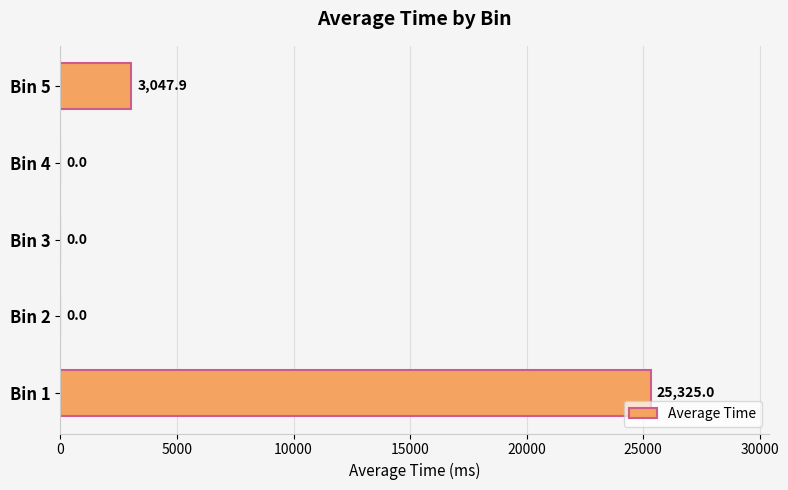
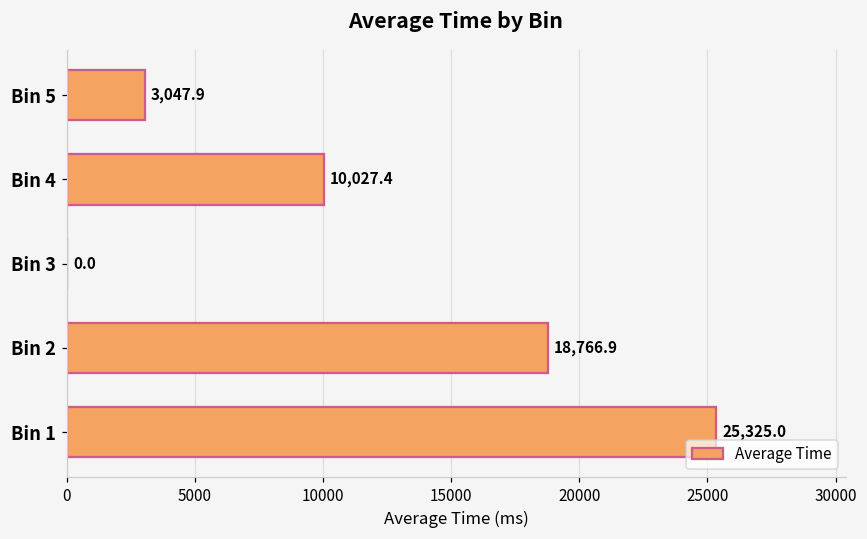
  {
    "Bin 5": "3,047.9",
-   "Bin 4": "0.0",
+   "Bin 4": "10,027.4",
    "Bin 3": "0.0",
-   "Bin 2": "0.0",
+   "Bin 2": "18,766.9",
    "Bin 1": "25,325.0"
  }
